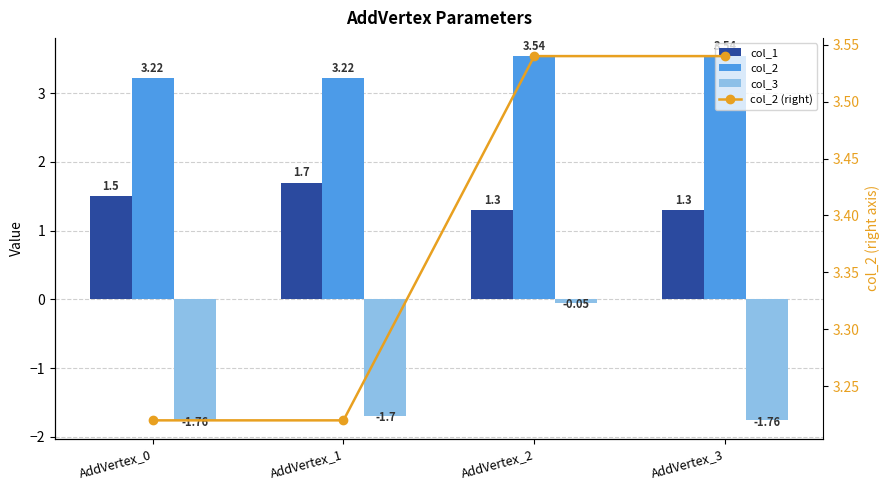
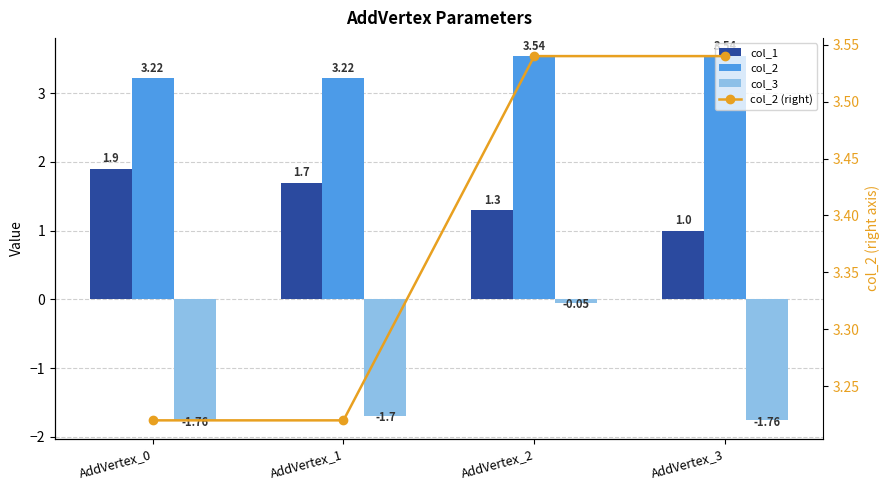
  {
    "col_1": {
-     "AddVertex_0": 1.5,
+     "AddVertex_0": 1.9,
      "AddVertex_1": 1.7,
      "AddVertex_2": 1.3,
-     "AddVertex_3": 1.3
+     "AddVertex_3": 1.0
    },
    "col_2": {
      "AddVertex_0": 3.22,
      "AddVertex_1": 3.22,
      "AddVertex_2": 3.54
    },
    "col_3": {
      "AddVertex_0": -1.76,
      "AddVertex_1": -1.7,
      "AddVertex_2": -0.05,
      "AddVertex_3": -1.76
    },
    "col_2 (right)": {
      "AddVertex_2": 3.54
    }
  }
